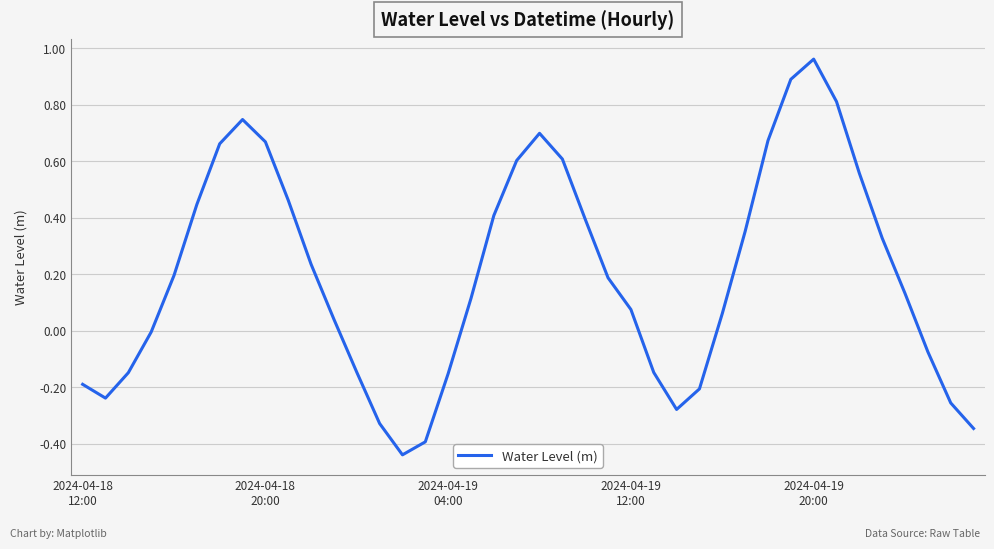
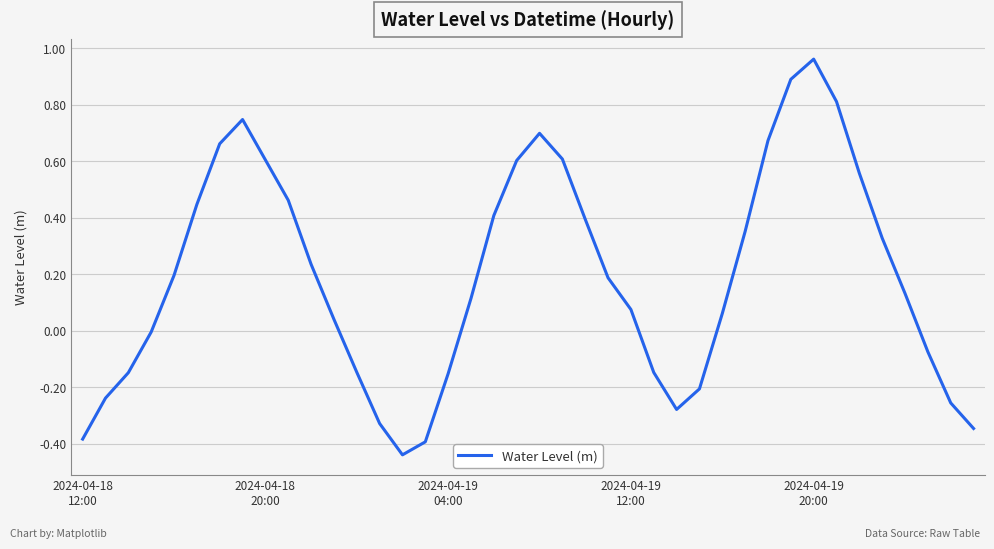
  {
-   "2024-04-18 12:00": -0.19,
-   "2024-04-18 20:00": 0.67,
+   "2024-04-18 12:00": -0.38,
+   "2024-04-18 20:00": 0.60,
    "2024-04-19 04:00": -0.15,
    "2024-04-19 12:00": 0.08,
    "2024-04-19 20:00": 0.96
  }
